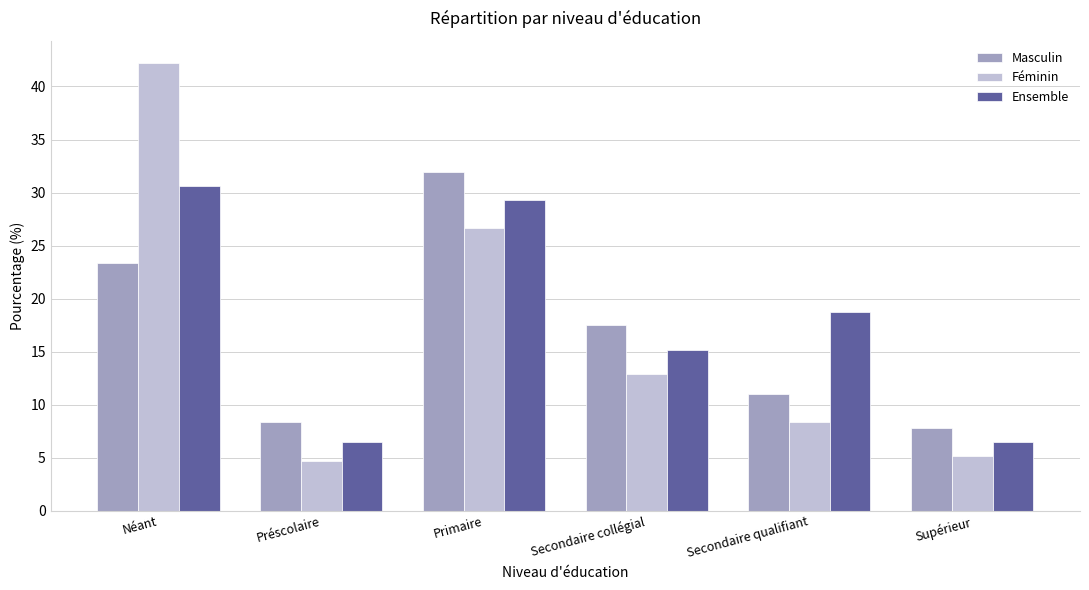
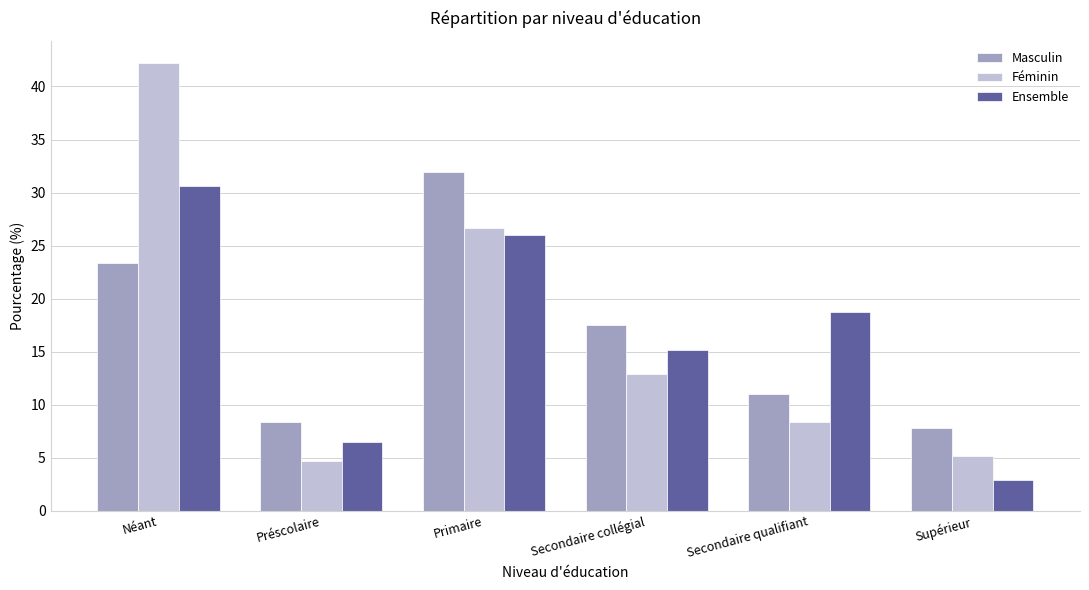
  {
    "Ensemble": {
      "Néant": 30.6,
      "Préscolaire": 6.5,
-     "Primaire": 29.3,
+     "Primaire": 26.0,
      "Secondaire collégial": 15.2,
      "Secondaire qualifiant": 18.7,
-     "Supérieur": 6.5
+     "Supérieur": 2.9
    }
  }
